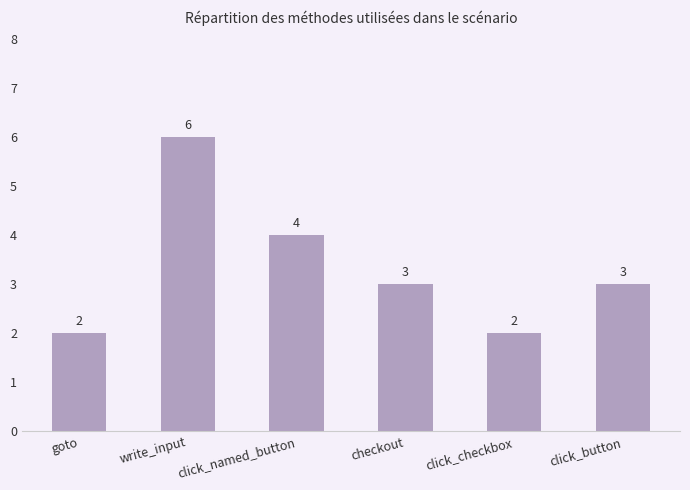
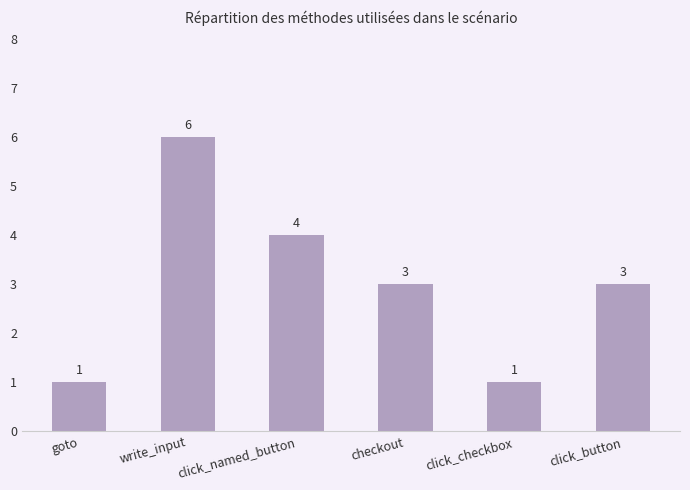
  {
-   "goto": 2,
+   "goto": 1,
    "write_input": 6,
    "click_named_button": 4,
    "checkout": 3,
-   "click_checkbox": 2,
+   "click_checkbox": 1,
    "click_button": 3
  }
